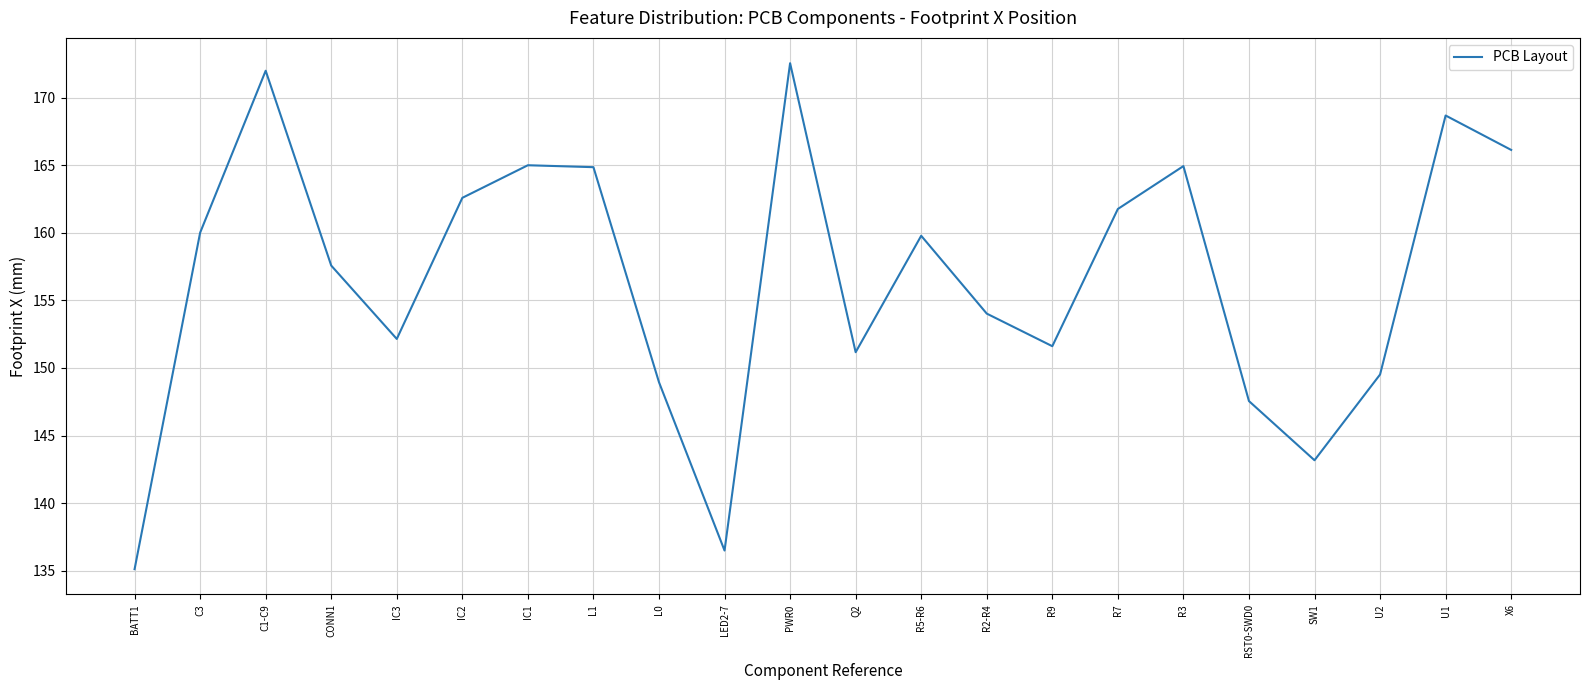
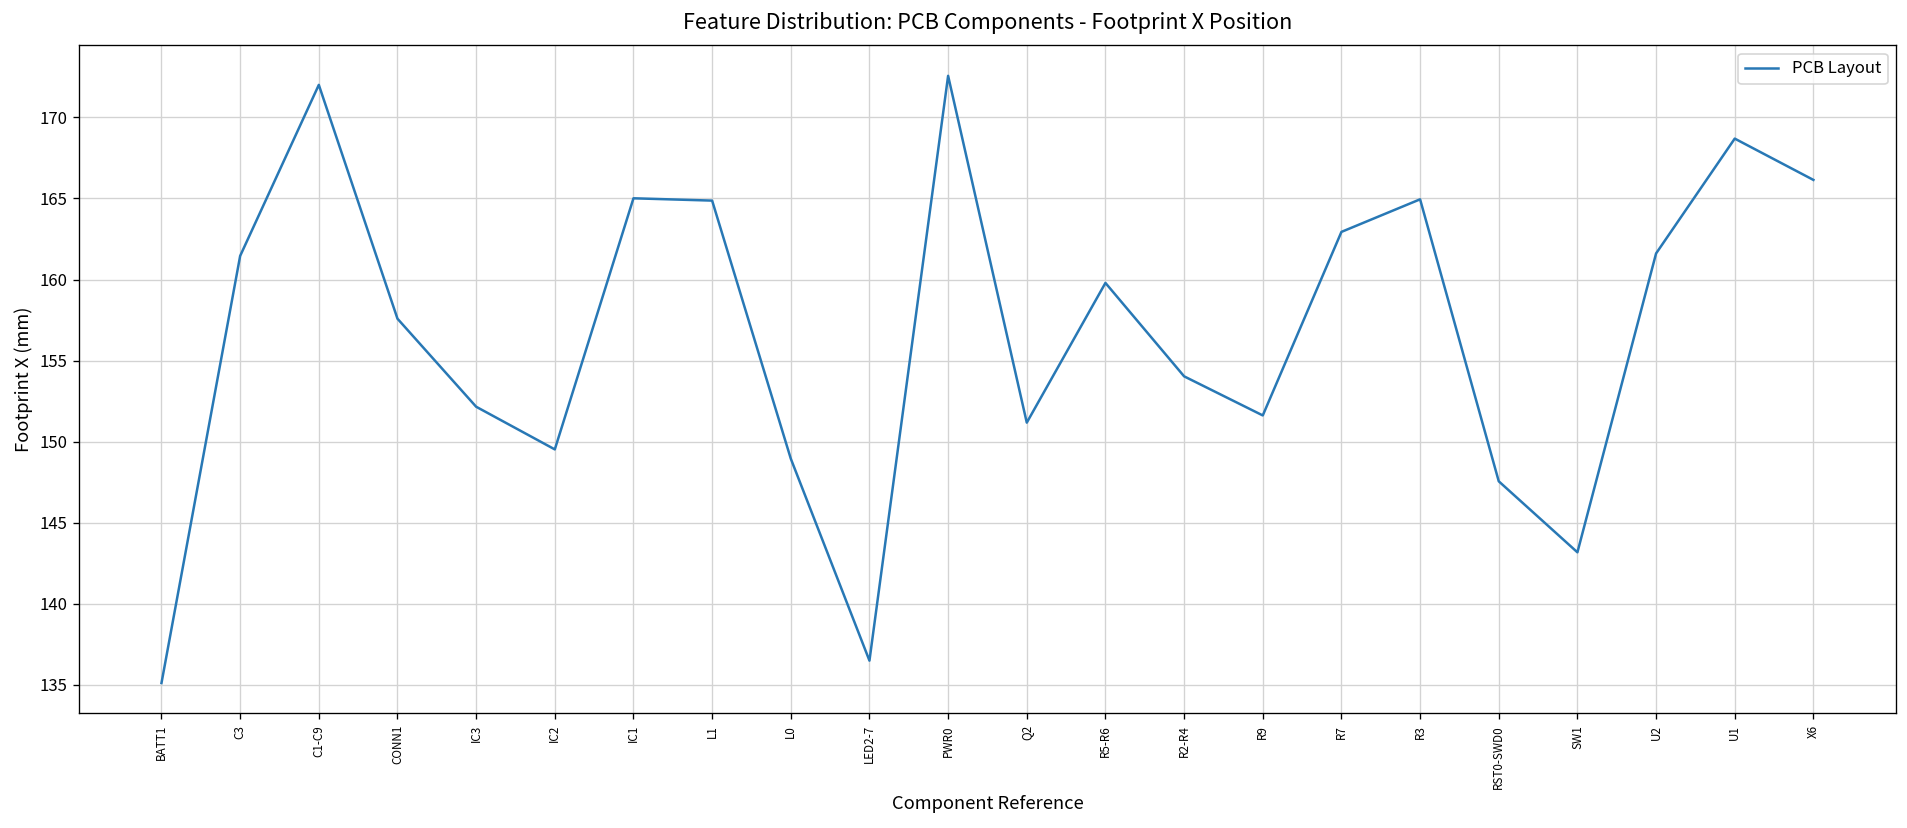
  {
    "BATT1": 135.1,
-   "C3": 160.0,
+   "C3": 161.5,
    "C1-C9": 172.0,
    "CONN1": 157.6,
    "IC3": 152.1,
-   "IC2": 162.6,
+   "IC2": 149.5,
    "IC1": 165.0,
    "L1": 164.9,
    "L0": 148.9,
    "LED2-7": 136.5,
    "PWR0": 172.6,
    "Q2": 151.2,
    "R5-R6": 159.8,
    "R2-R4": 154.0,
    "R9": 151.6,
-   "R7": 161.8,
+   "R7": 162.9,
    "R3": 164.9,
    "RST0-SWD0": 147.5,
    "SW1": 143.2,
-   "U2": 149.5,
+   "U2": 161.6,
    "U1": 168.7,
    "X6": 166.1
  }
